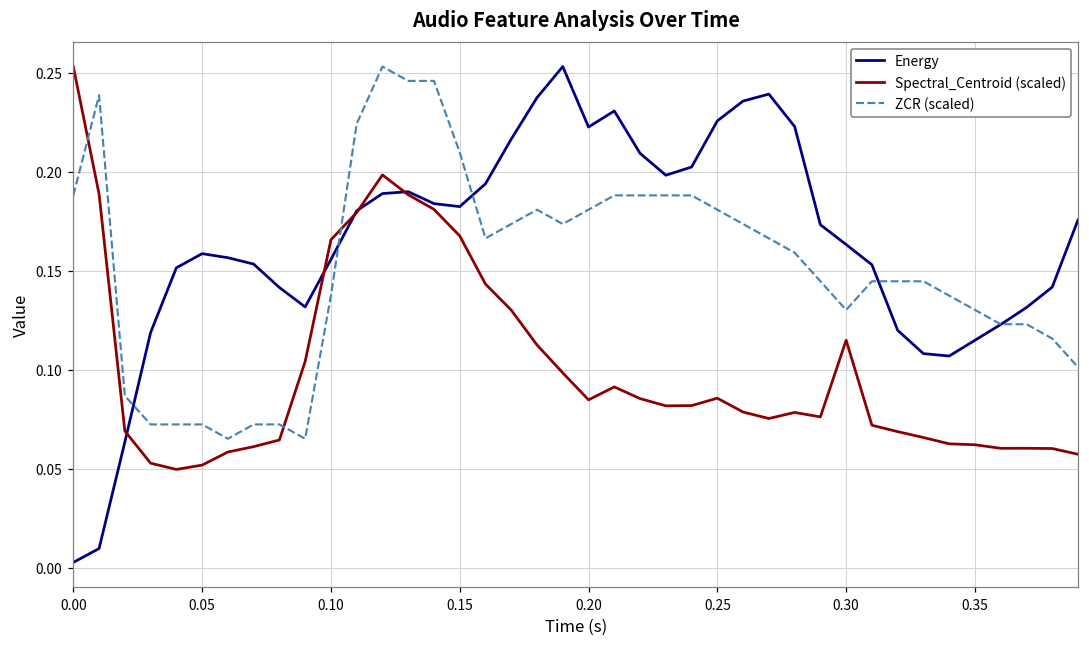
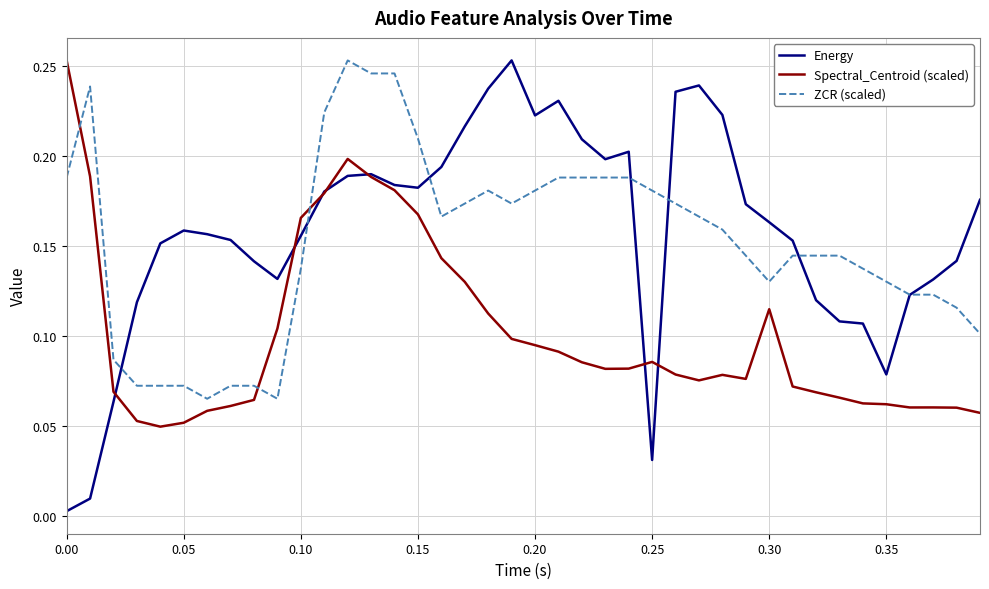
  {
    "Energy": {
      "0.00": 0.003,
      "0.05": 0.159,
      "0.10": 0.156,
      "0.15": 0.182,
      "0.20": 0.222,
-     "0.25": 0.226,
+     "0.25": 0.031,
      "0.30": 0.163,
-     "0.35": 0.115
+     "0.35": 0.079
    },
    "Spectral_Centroid (scaled)": {
      "0.00": 0.253,
      "0.05": 0.052,
      "0.10": 0.166,
      "0.15": 0.167,
-     "0.20": 0.085,
+     "0.20": 0.095,
      "0.25": 0.086,
      "0.30": 0.115,
      "0.35": 0.062
    },
    "ZCR (scaled)": {
      "0.00": 0.188,
      "0.05": 0.072,
      "0.10": 0.137,
      "0.15": 0.210,
      "0.20": 0.181,
      "0.25": 0.181,
      "0.30": 0.130,
      "0.35": 0.130
    }
  }
